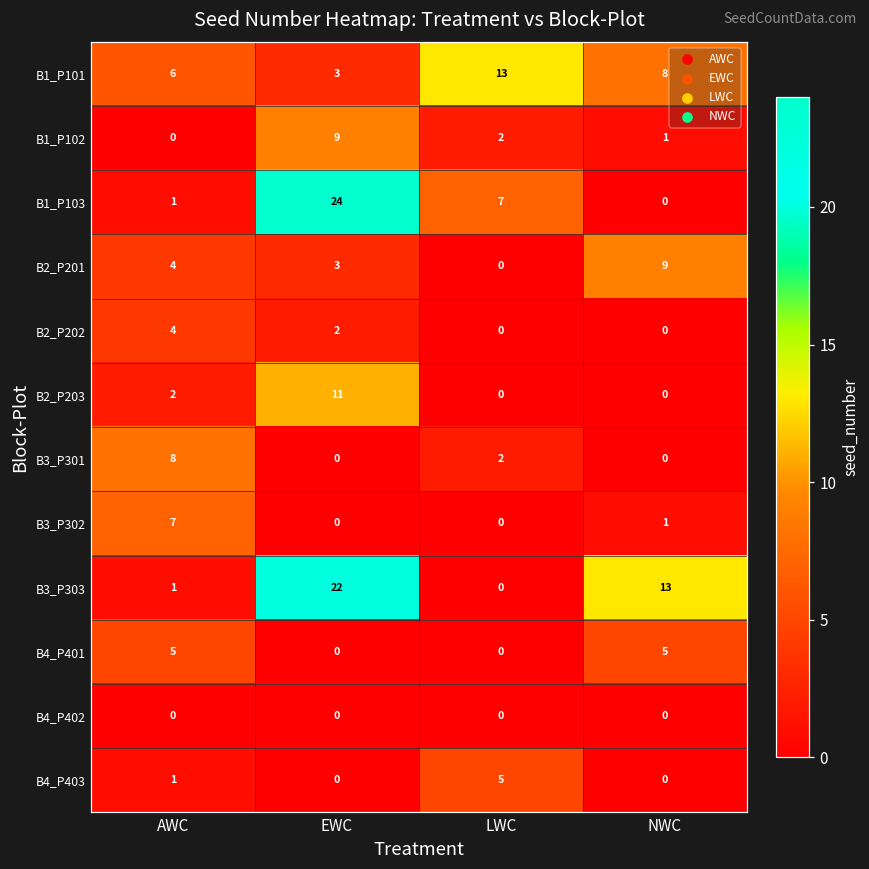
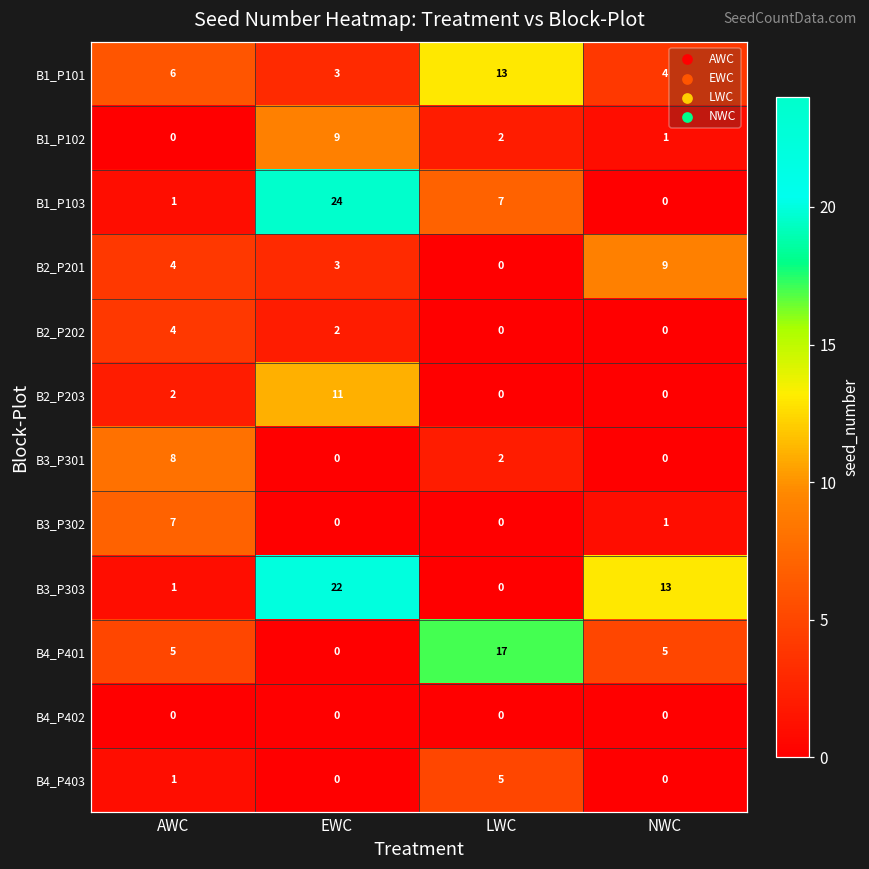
  {
    "B1_P101": {
      "AWC": 6,
      "EWC": 3,
      "LWC": 13,
-     "NWC": 8
+     "NWC": 4
    },
    "B1_P102": {
      "AWC": 0,
      "EWC": 9,
      "LWC": 2,
      "NWC": 1
    },
    "B1_P103": {
      "AWC": 1,
      "EWC": 24,
      "LWC": 7,
      "NWC": 0
    },
    "B2_P201": {
      "AWC": 4,
      "EWC": 3,
      "LWC": 0,
      "NWC": 9
    },
    "B2_P202": {
      "AWC": 4,
      "EWC": 2,
      "LWC": 0,
      "NWC": 0
    },
    "B2_P203": {
      "AWC": 2,
      "EWC": 11,
      "LWC": 0,
      "NWC": 0
    },
    "B3_P301": {
      "AWC": 8,
      "EWC": 0,
      "LWC": 2,
      "NWC": 0
    },
    "B3_P302": {
      "AWC": 7,
      "EWC": 0,
      "LWC": 0,
      "NWC": 1
    },
    "B3_P303": {
      "AWC": 1,
      "EWC": 22,
      "LWC": 0,
      "NWC": 13
    },
    "B4_P401": {
      "AWC": 5,
      "EWC": 0,
-     "LWC": 0,
+     "LWC": 17,
      "NWC": 5
    },
    "B4_P402": {
      "AWC": 0,
      "EWC": 0,
      "LWC": 0,
      "NWC": 0
    },
    "B4_P403": {
      "AWC": 1,
      "EWC": 0,
      "LWC": 5,
      "NWC": 0
    }
  }
